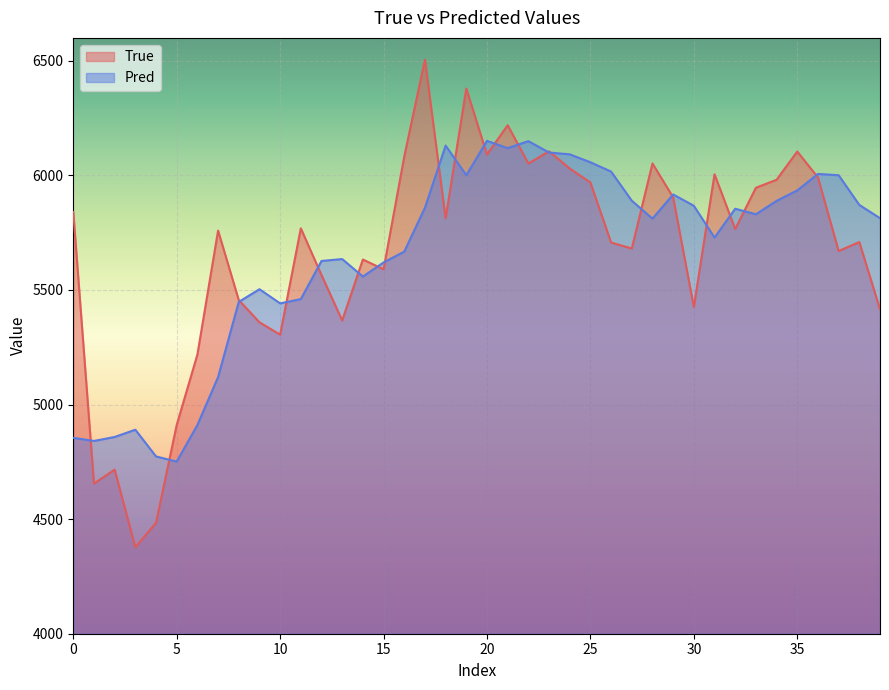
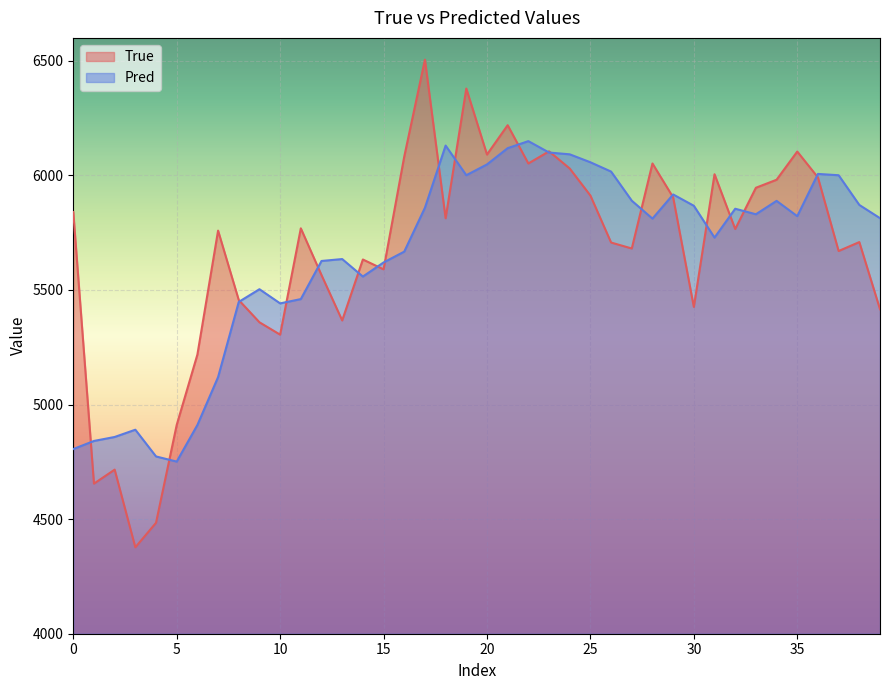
  {
    "True": {
      "0": 5840,
      "5": 4910,
      "10": 5310,
      "15": 5590,
      "20": 6090,
-     "25": 5970,
+     "25": 5910,
      "30": 5430,
      "35": 6100
    },
    "Pred": {
-     "0": 4850,
+     "0": 4810,
      "5": 4750,
      "10": 5440,
      "15": 5620,
-     "20": 6150,
+     "20": 6050,
      "25": 6060,
      "30": 5870,
-     "35": 5930
+     "35": 5820
    }
  }
